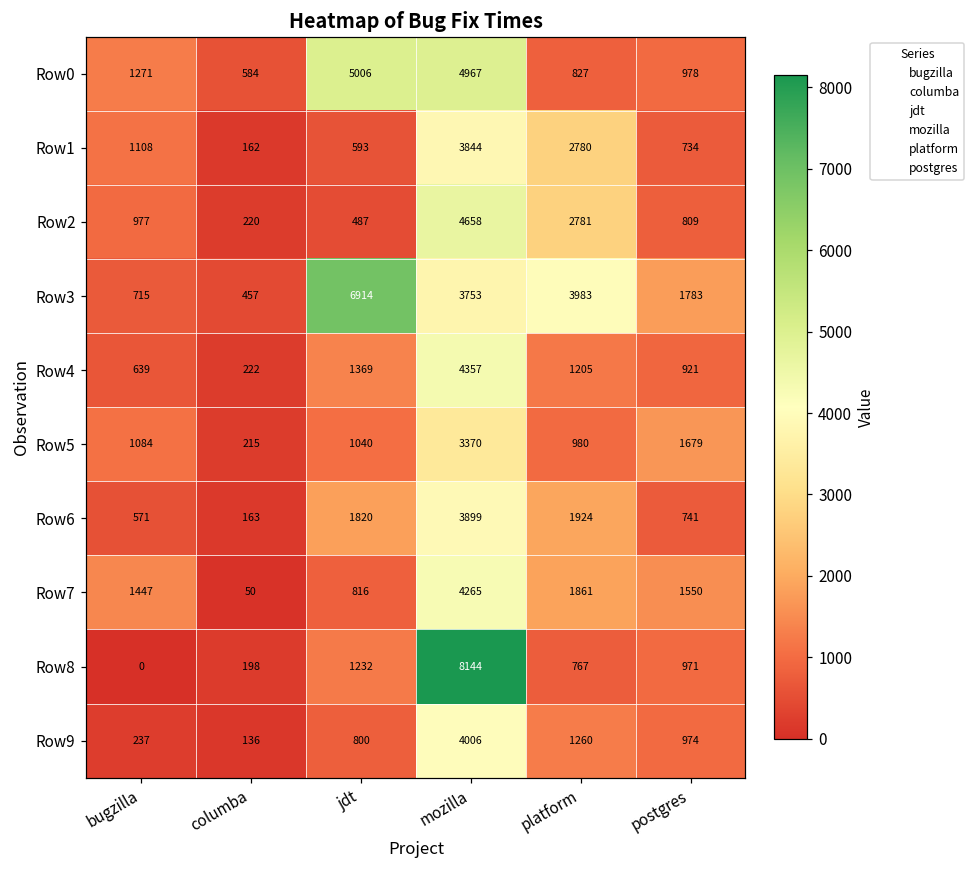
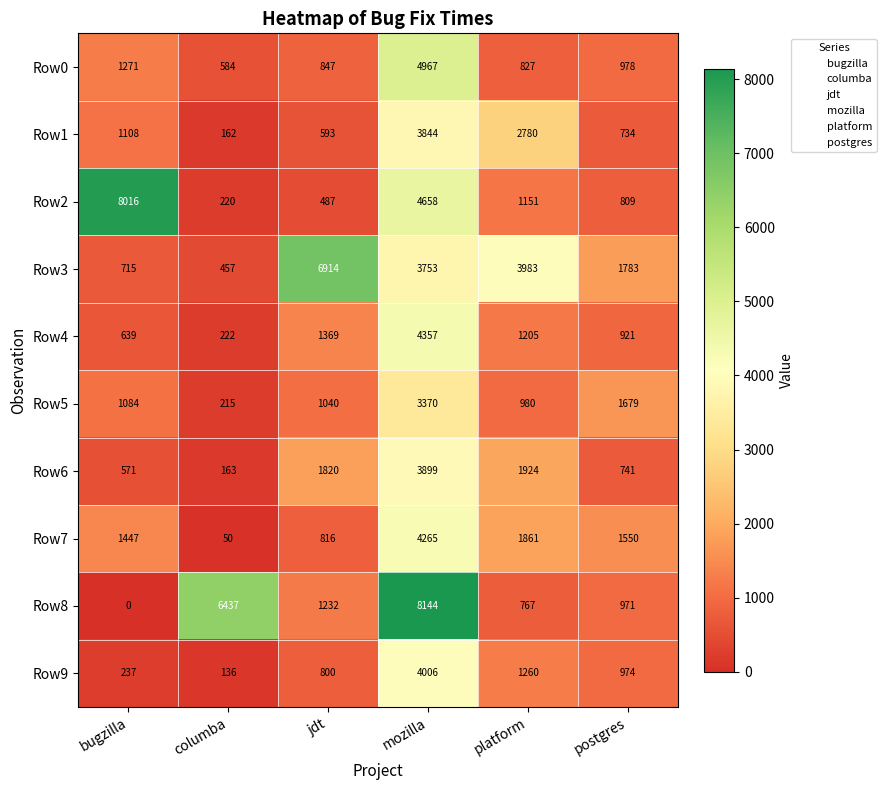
  {
    "Row0": {
      "bugzilla": 1271,
      "columba": 584,
-     "jdt": 5006,
+     "jdt": 847,
      "mozilla": 4967,
      "platform": 827,
      "postgres": 978
    },
    "Row1": {
      "bugzilla": 1108,
      "columba": 162,
      "jdt": 593,
      "mozilla": 3844,
      "platform": 2780,
      "postgres": 734
    },
    "Row2": {
-     "bugzilla": 977,
+     "bugzilla": 8016,
      "columba": 220,
      "jdt": 487,
      "mozilla": 4658,
-     "platform": 2781,
+     "platform": 1151,
      "postgres": 809
    },
    "Row3": {
      "bugzilla": 715,
      "columba": 457,
      "jdt": 6914,
      "mozilla": 3753,
      "platform": 3983,
      "postgres": 1783
    },
    "Row4": {
      "bugzilla": 639,
      "columba": 222,
      "jdt": 1369,
      "mozilla": 4357,
      "platform": 1205,
      "postgres": 921
    },
    "Row5": {
      "bugzilla": 1084,
      "columba": 215,
      "jdt": 1040,
      "mozilla": 3370,
      "platform": 980,
      "postgres": 1679
    },
    "Row6": {
      "bugzilla": 571,
      "columba": 163,
      "jdt": 1820,
      "mozilla": 3899,
      "platform": 1924,
      "postgres": 741
    },
    "Row7": {
      "bugzilla": 1447,
      "columba": 50,
      "jdt": 816,
      "mozilla": 4265,
      "platform": 1861,
      "postgres": 1550
    },
    "Row8": {
      "bugzilla": 0,
-     "columba": 198,
+     "columba": 6437,
      "jdt": 1232,
      "mozilla": 8144,
      "platform": 767,
      "postgres": 971
    },
    "Row9": {
      "bugzilla": 237,
      "columba": 136,
      "jdt": 800,
      "mozilla": 4006,
      "platform": 1260,
      "postgres": 974
    }
  }
